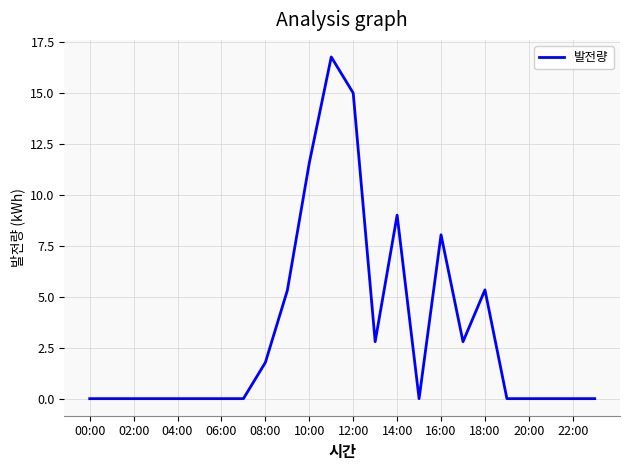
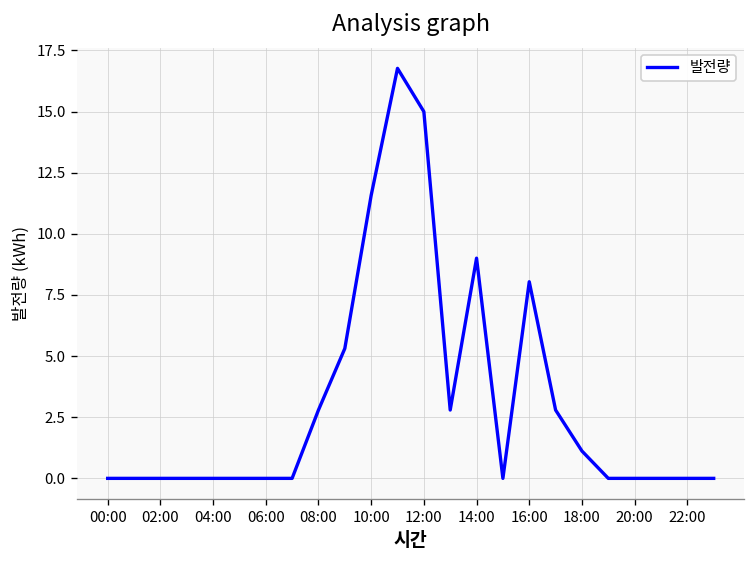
  {
    "00:00": 0.0,
    "02:00": 0.0,
    "04:00": 0.0,
    "06:00": 0.0,
-   "08:00": 1.8,
+   "08:00": 2.8,
    "10:00": 11.6,
    "12:00": 15.0,
    "14:00": 9.0,
    "16:00": 8.0,
-   "18:00": 5.3,
+   "18:00": 1.1,
    "20:00": 0.0,
    "22:00": 0.0
  }
